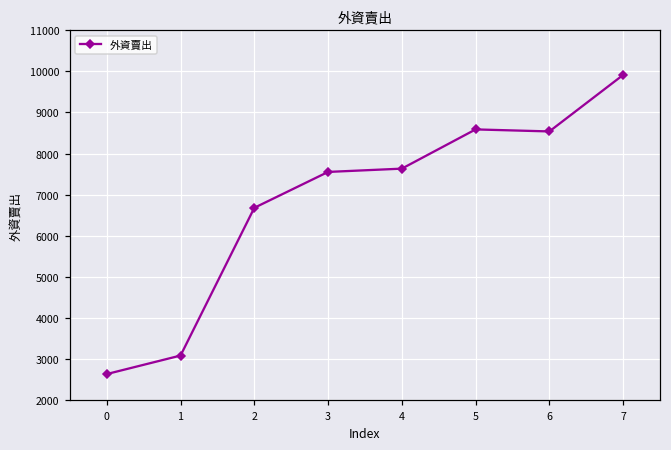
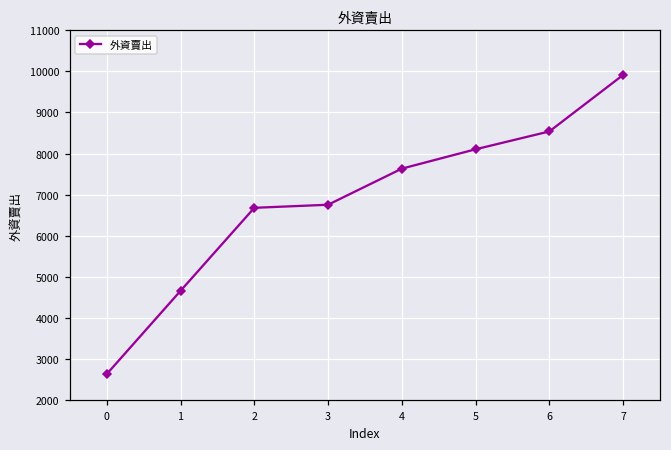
  {
    "0": 2600,
-   "1": 3100,
+   "1": 4700,
    "2": 6700,
-   "3": 7600,
+   "3": 6800,
    "4": 7600,
-   "5": 8600,
+   "5": 8100,
    "6": 8500,
    "7": 9900
  }
